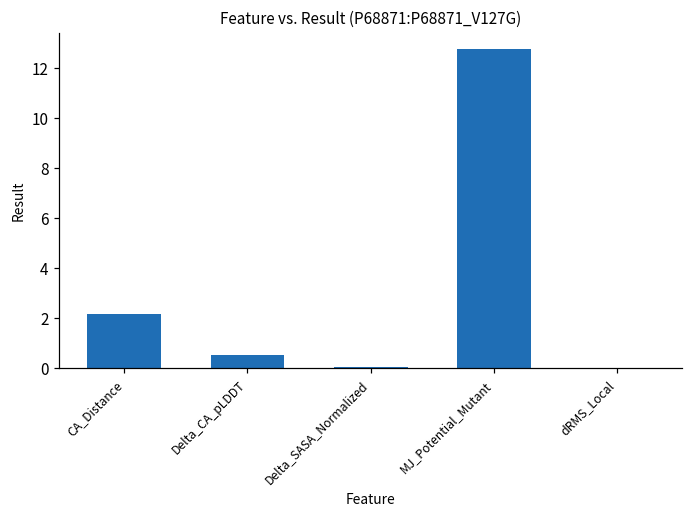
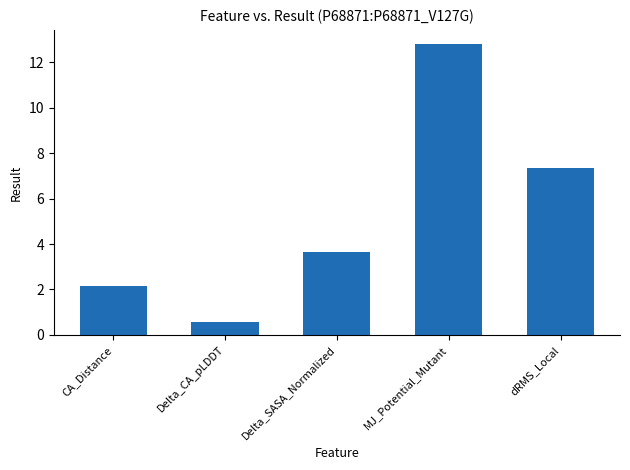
  {
    "CA_Distance": 2.2,
    "Delta_CA_pLDDT": 0.6,
-   "Delta_SASA_Normalized": 0.0,
+   "Delta_SASA_Normalized": 3.7,
    "MJ_Potential_Mutant": 12.8,
-   "dRMS_Local": 0.0
+   "dRMS_Local": 7.3
  }
